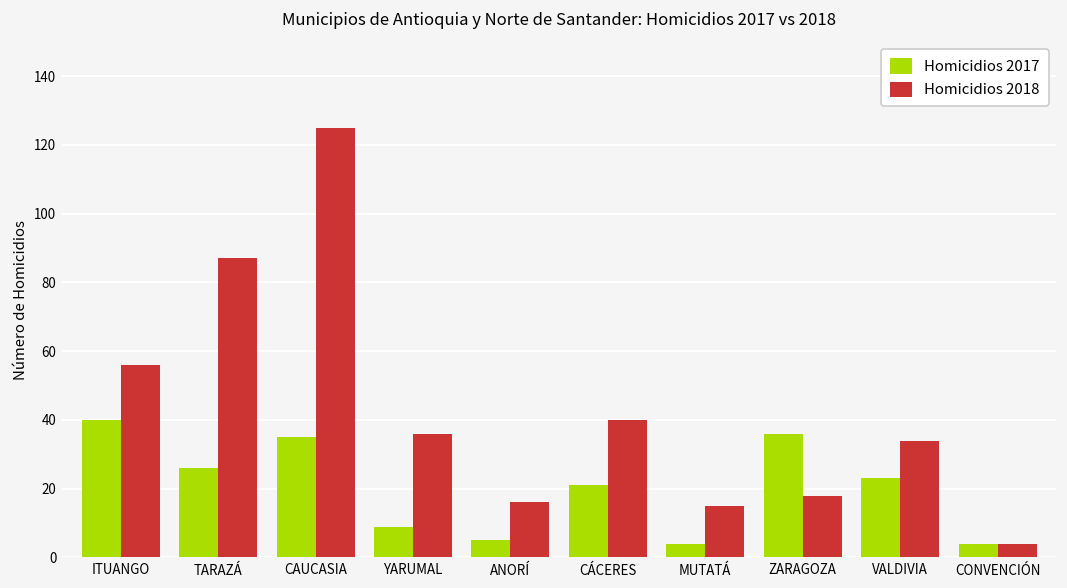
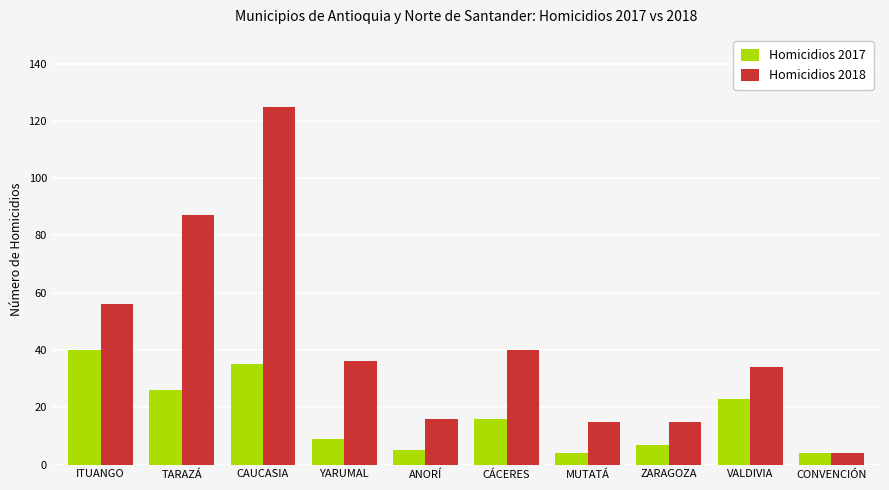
  {
    "Homicidios 2017": {
      "ITUANGO": 40,
      "TARAZÁ": 26,
      "CAUCASIA": 35,
      "YARUMAL": 9,
      "ANORÍ": 5,
-     "CÁCERES": 21,
+     "CÁCERES": 16,
      "MUTATÁ": 4,
-     "ZARAGOZA": 36,
+     "ZARAGOZA": 7,
      "VALDIVIA": 23,
      "CONVENCIÓN": 4
    },
    "Homicidios 2018": {
      "ITUANGO": 56,
      "TARAZÁ": 87,
      "CAUCASIA": 125,
      "YARUMAL": 36,
      "ANORÍ": 16,
      "CÁCERES": 40,
      "MUTATÁ": 15,
-     "ZARAGOZA": 18,
+     "ZARAGOZA": 15,
      "VALDIVIA": 34,
      "CONVENCIÓN": 4
    }
  }
